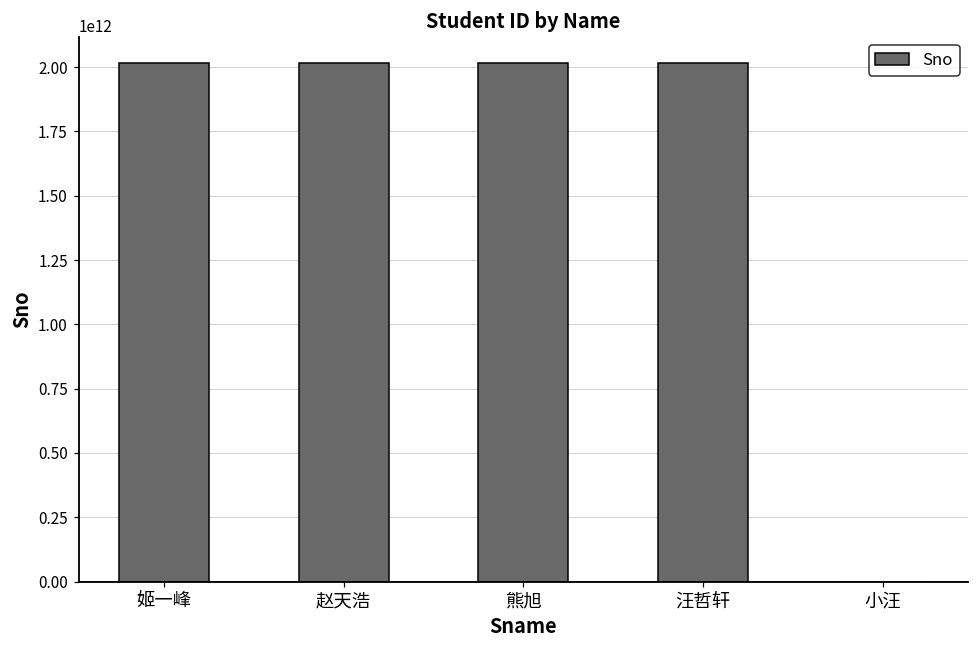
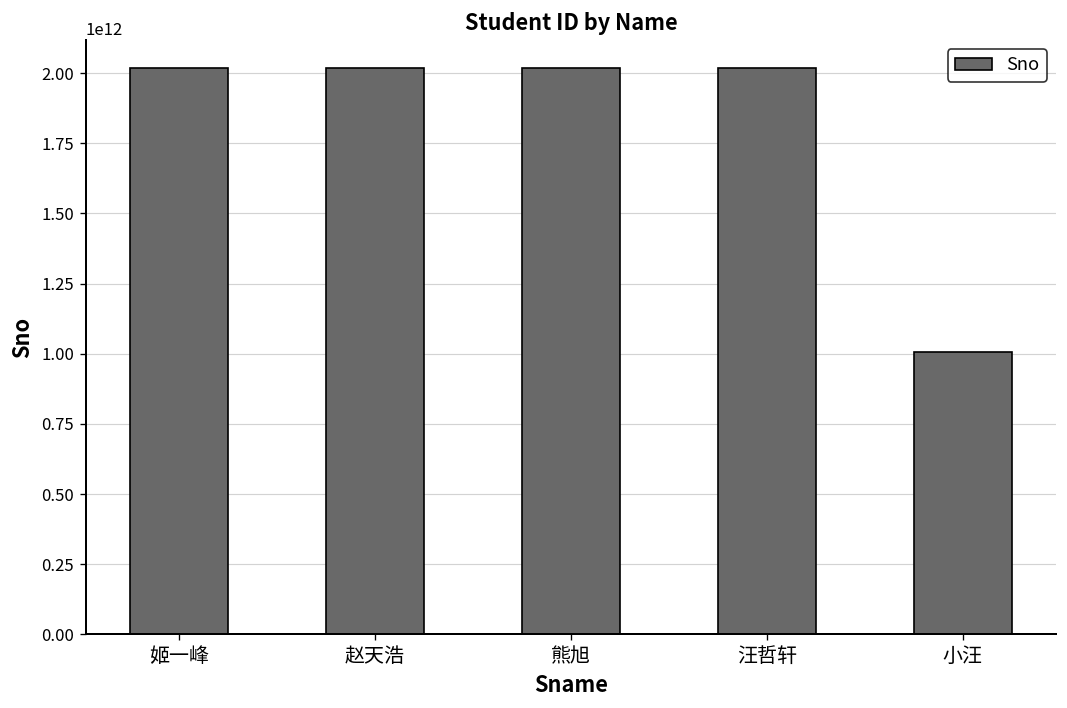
  {
    "姬一峰": 2020000000000,
    "赵天浩": 2020000000000,
    "熊旭": 2020000000000,
    "汪哲轩": 2020000000000,
-   "小汪": 0
+   "小汪": 1010000000000
  }
